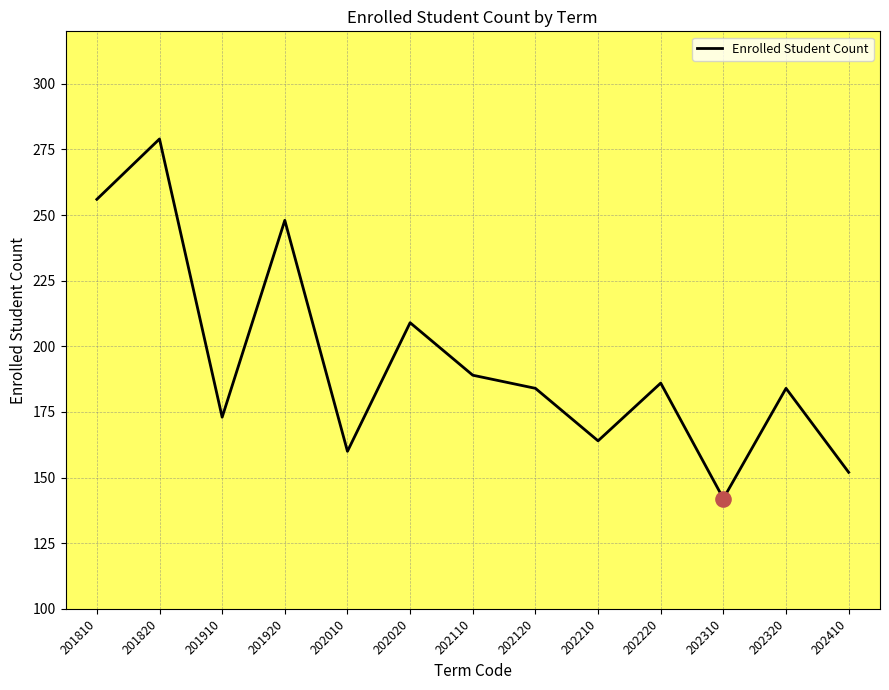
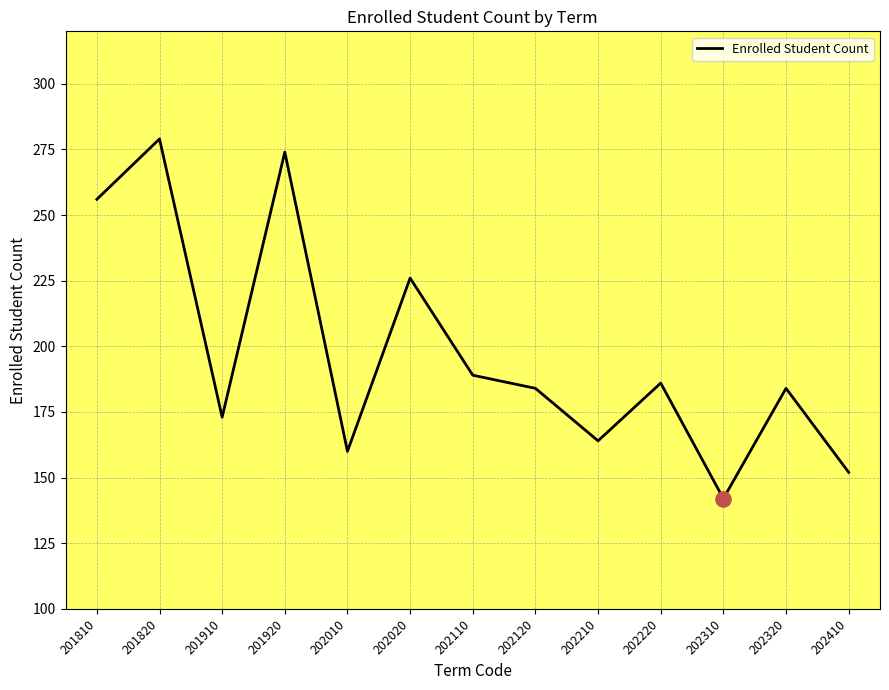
  {
    "Enrolled Student Count": {
      "201810": 256,
      "201820": 279,
      "201910": 173,
-     "201920": 248,
+     "201920": 274,
      "202010": 160,
-     "202020": 209,
+     "202020": 226,
      "202110": 189,
      "202120": 184,
      "202210": 164,
      "202220": 186,
      "202320": 184,
      "202410": 152
    }
  }
